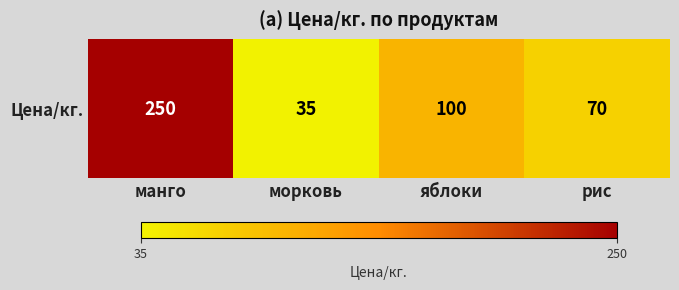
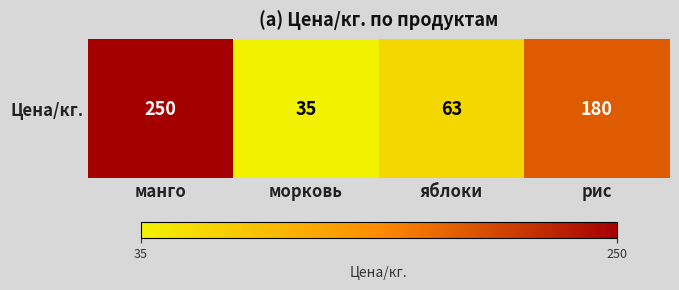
  {
    "Цена/кг.": {
      "манго": 250,
      "морковь": 35,
-     "яблоки": 100,
-     "рис": 70
+     "яблоки": 63,
+     "рис": 180
    }
  }
